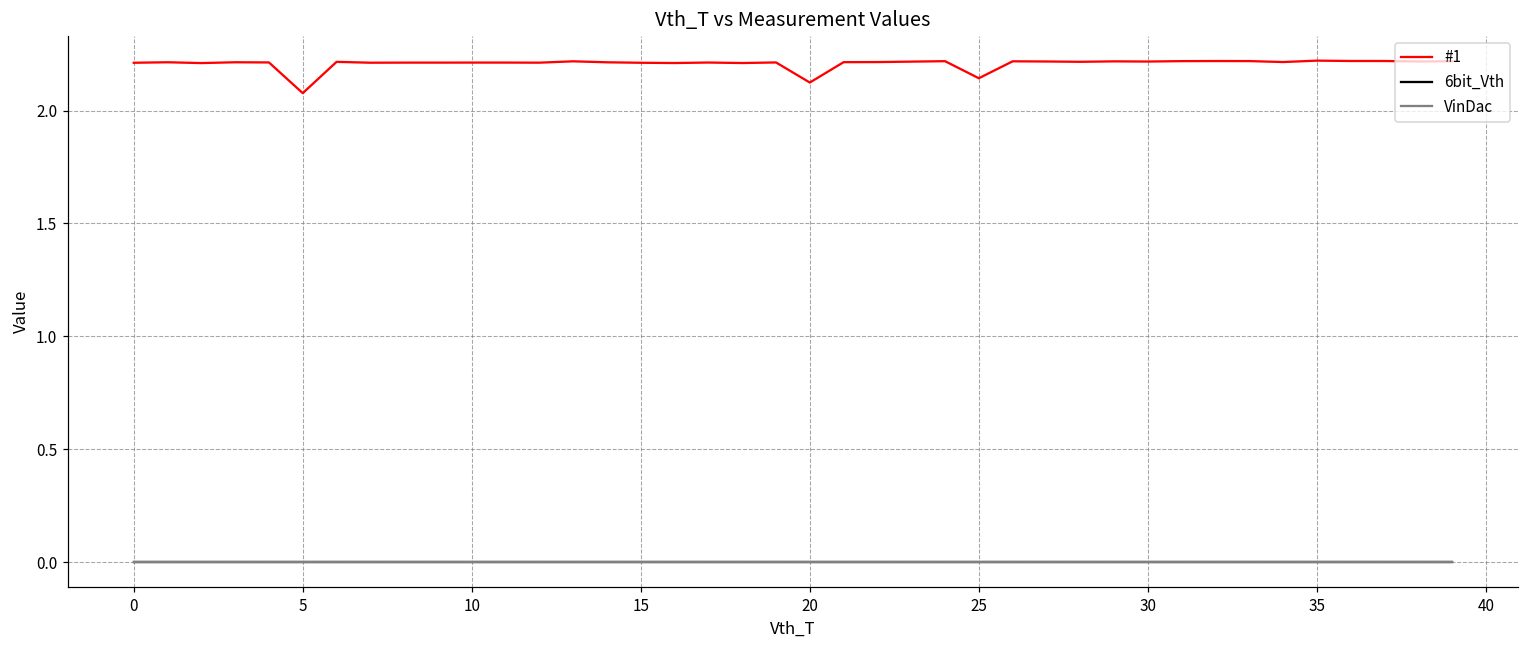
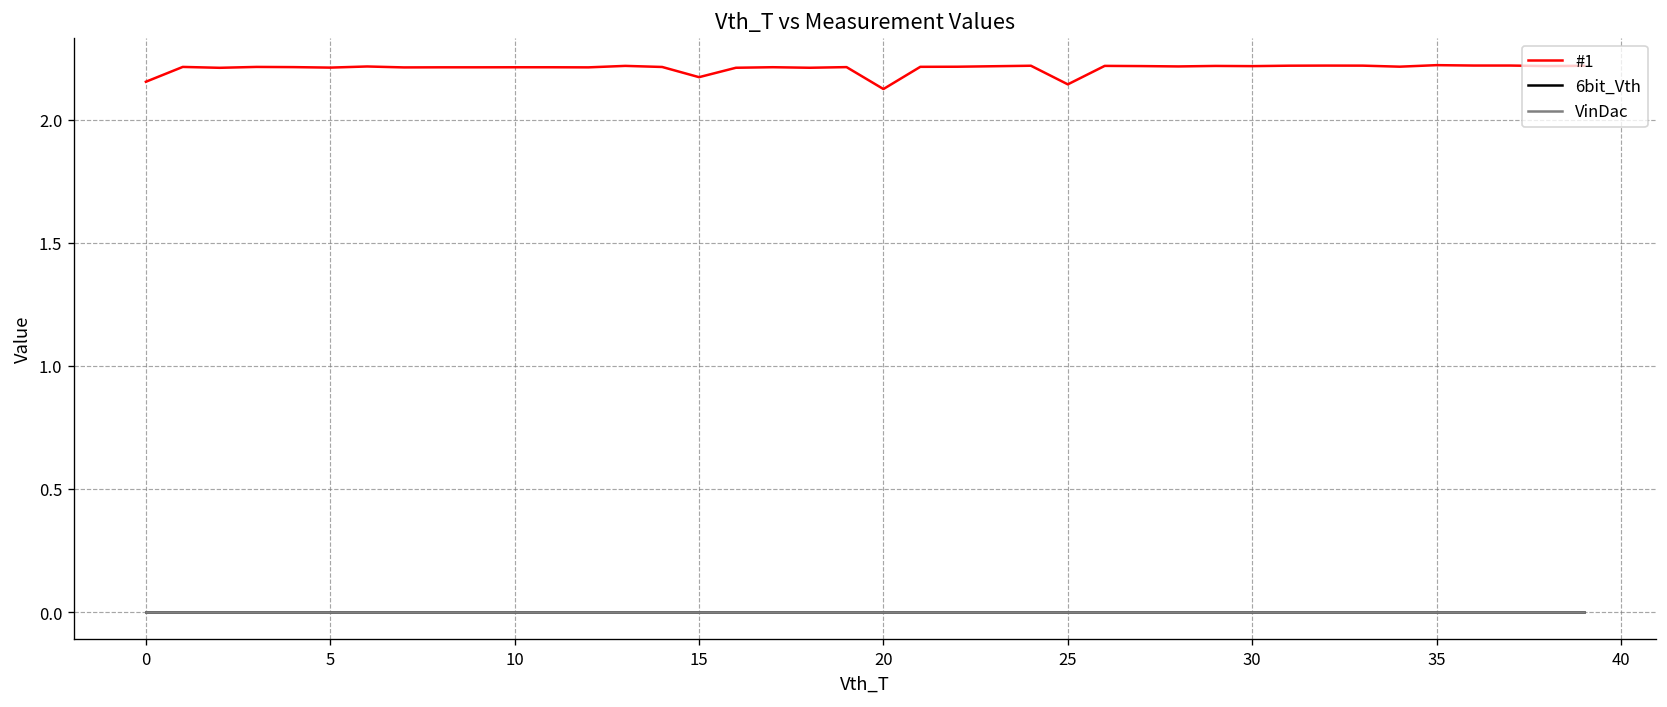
  {
    "#1": {
-     "0": 2.21,
-     "5": 2.08,
+     "0": 2.15,
+     "5": 2.21,
      "10": 2.21,
-     "15": 2.21,
+     "15": 2.17,
      "20": 2.12,
      "25": 2.14,
      "30": 2.22,
      "35": 2.22
    },
    "VinDac": {
      "0": 0.00,
      "5": 0.00,
      "10": 0.00,
      "15": 0.00,
      "20": 0.00,
      "25": 0.00,
      "30": 0.00,
      "35": 0.00
    }
  }
